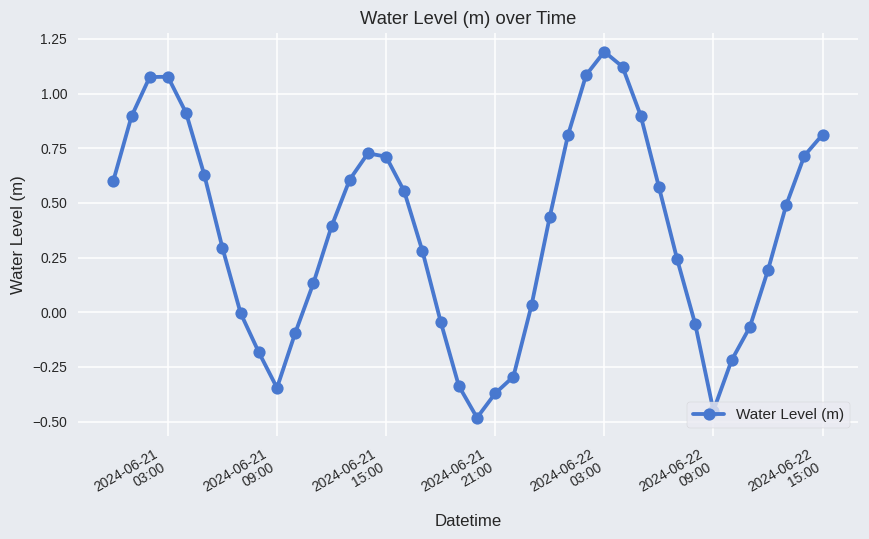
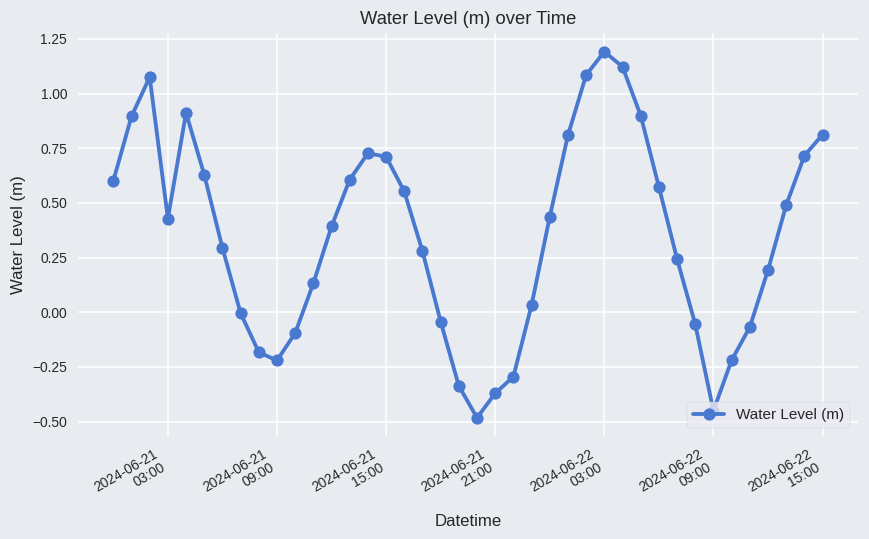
  {
-   "2024-06-21 03:00": 1.08,
-   "2024-06-21 09:00": -0.35,
+   "2024-06-21 03:00": 0.43,
+   "2024-06-21 09:00": -0.22,
    "2024-06-21 15:00": 0.71,
    "2024-06-21 21:00": -0.37,
    "2024-06-22 03:00": 1.19,
    "2024-06-22 15:00": 0.81
  }
